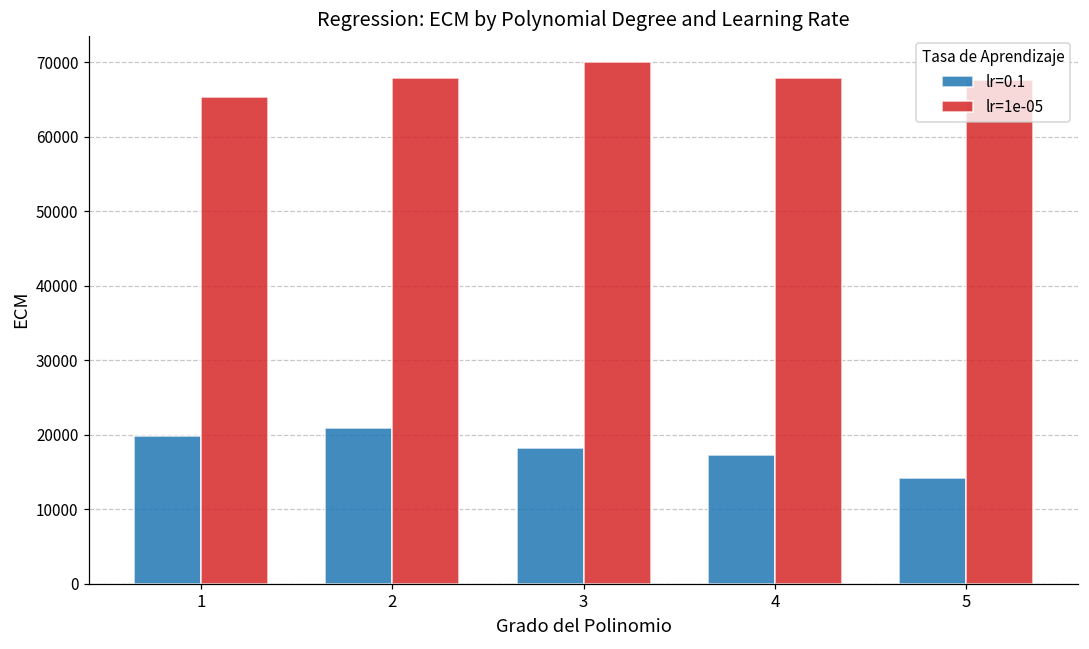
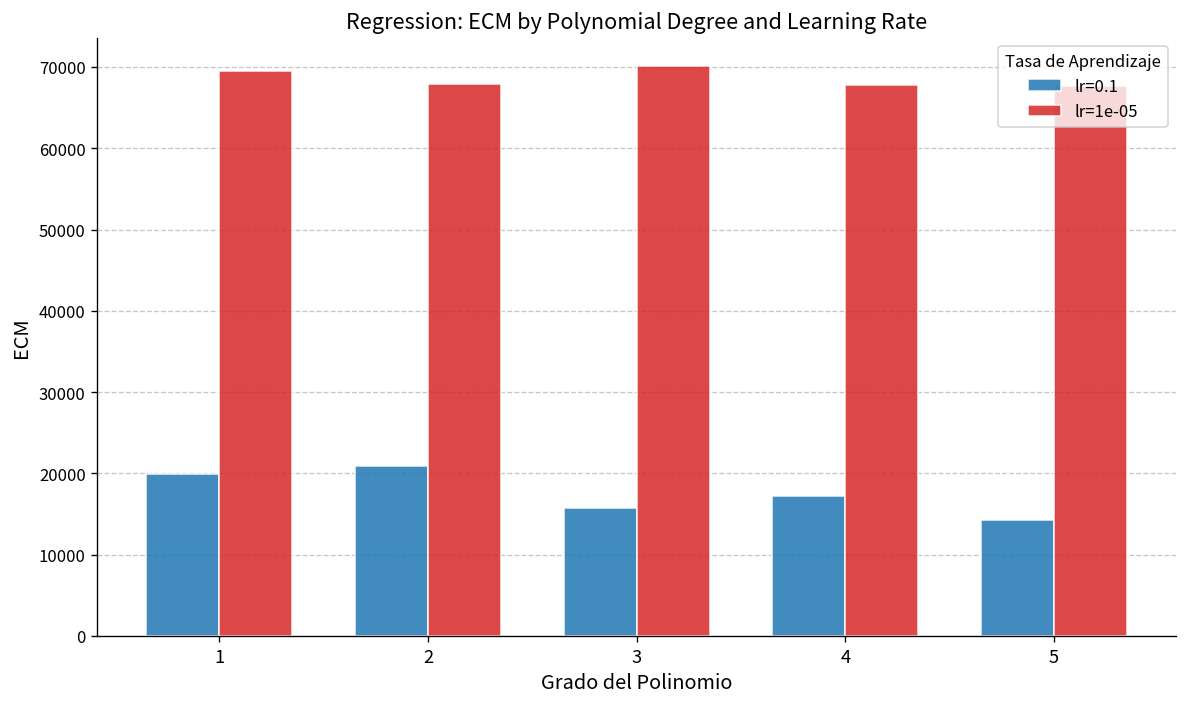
  {
    "lr=0.1": {
      "1": 20000,
      "2": 21000,
-     "3": 18000,
+     "3": 16000,
      "4": 17000,
      "5": 14000
    },
    "lr=1e-05": {
-     "1": 65000,
+     "1": 70000,
      "2": 68000,
      "3": 70000,
      "4": 68000
    }
  }
